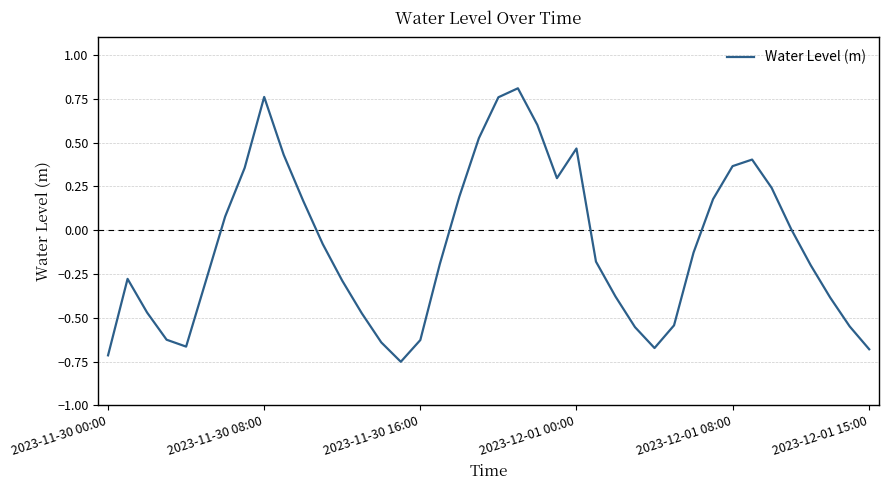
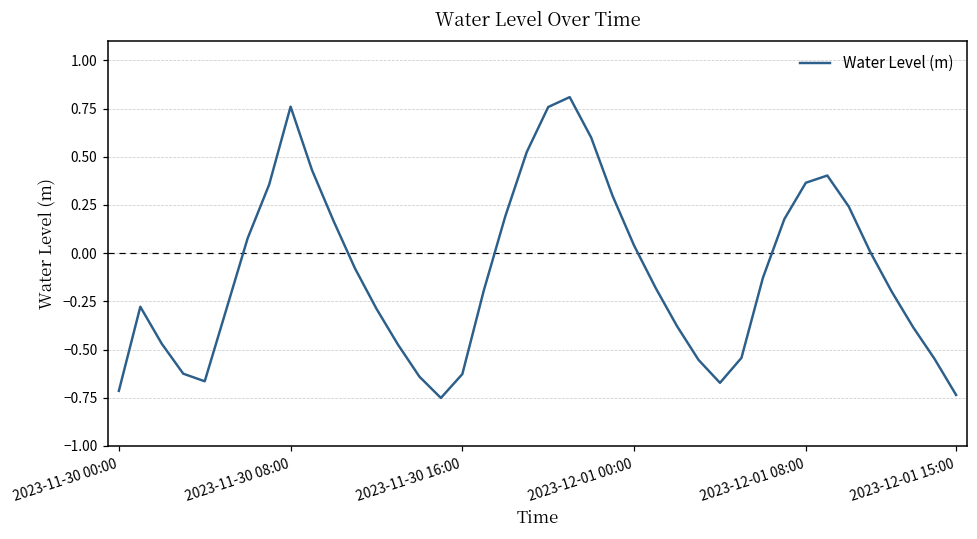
  {
    "2023-11-30 00:00": -0.71,
    "2023-11-30 08:00": 0.76,
    "2023-11-30 16:00": -0.63,
-   "2023-12-01 00:00": 0.47,
+   "2023-12-01 00:00": 0.04,
    "2023-12-01 08:00": 0.37,
-   "2023-12-01 15:00": -0.68
+   "2023-12-01 15:00": -0.74
  }
